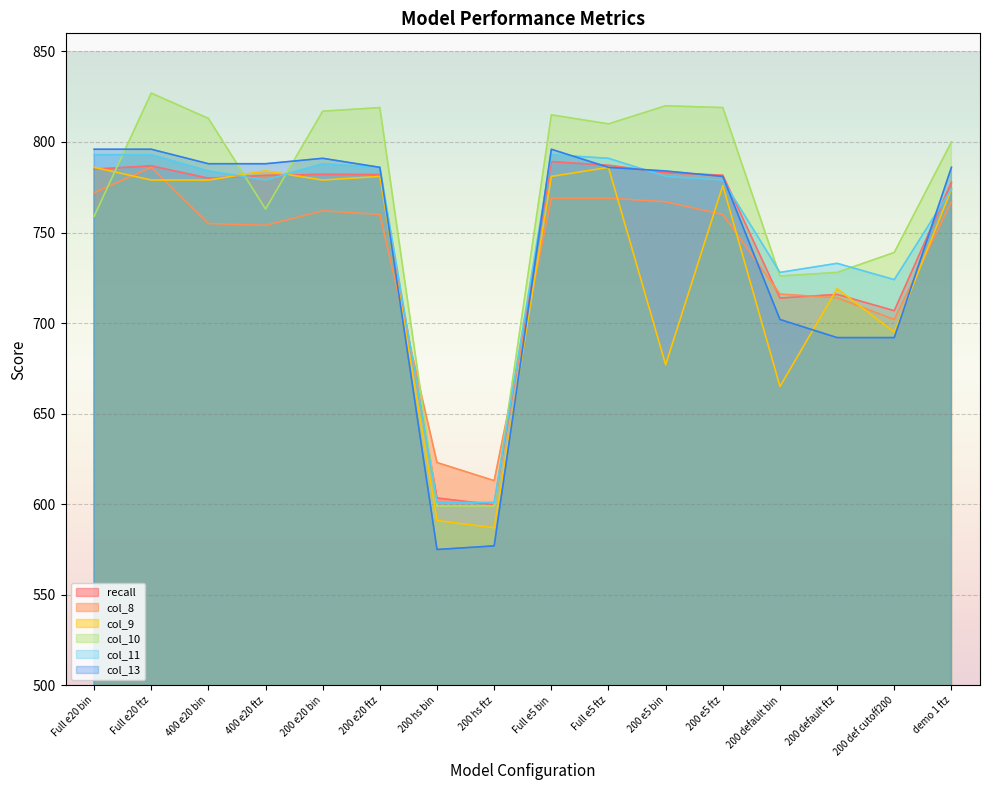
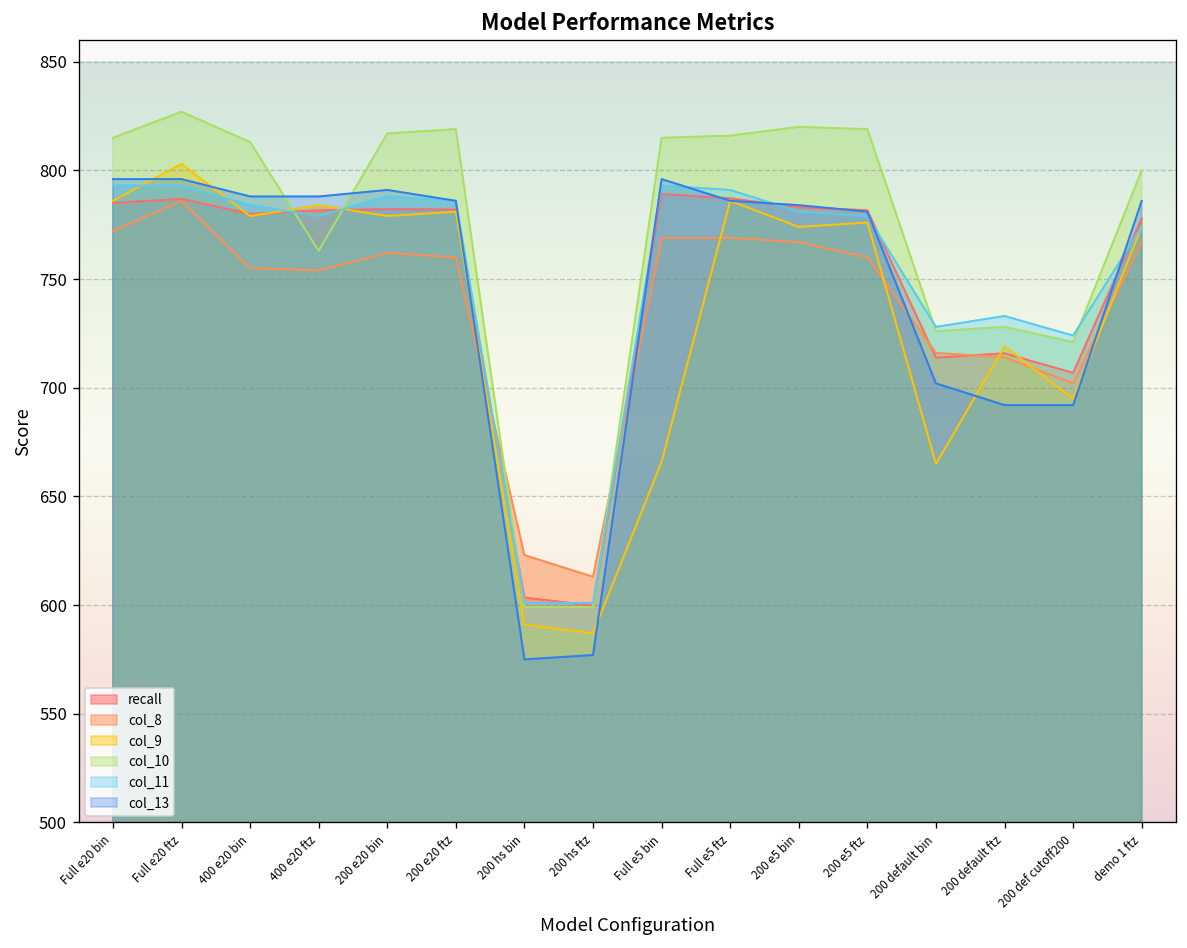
  {
    "col_9": {
-     "Full e20 ftz": 779,
+     "Full e20 ftz": 803,
      "400 e20 ftz": 784,
      "200 e20 bin": 779,
      "200 hs bin": 591,
      "200 hs ftz": 587,
-     "Full e5 bin": 781,
-     "200 e5 bin": 677,
+     "Full e5 bin": 666,
+     "200 e5 bin": 774,
      "200 e5 ftz": 776,
      "200 default bin": 665,
      "200 default ftz": 719,
      "200 def cutoff200": 695
    },
    "col_10": {
-     "Full e20 bin": 759,
+     "Full e20 bin": 815,
      "Full e20 ftz": 827,
      "400 e20 bin": 813,
      "400 e20 ftz": 763,
      "200 e20 bin": 817,
      "200 e20 ftz": 819,
      "200 hs bin": 599,
      "Full e5 bin": 815,
-     "Full e5 ftz": 810,
+     "Full e5 ftz": 816,
      "200 e5 bin": 820,
      "200 e5 ftz": 819,
      "200 default bin": 726,
      "200 default ftz": 728,
-     "200 def cutoff200": 739,
+     "200 def cutoff200": 721,
      "demo 1 ftz": 800
    }
  }
